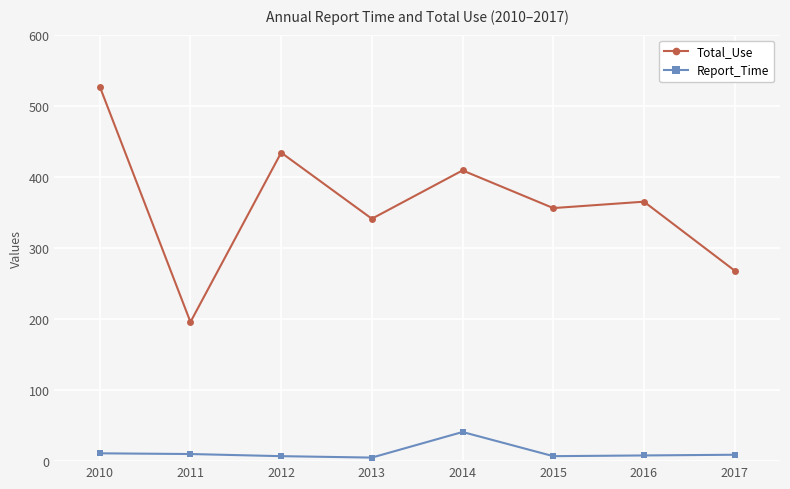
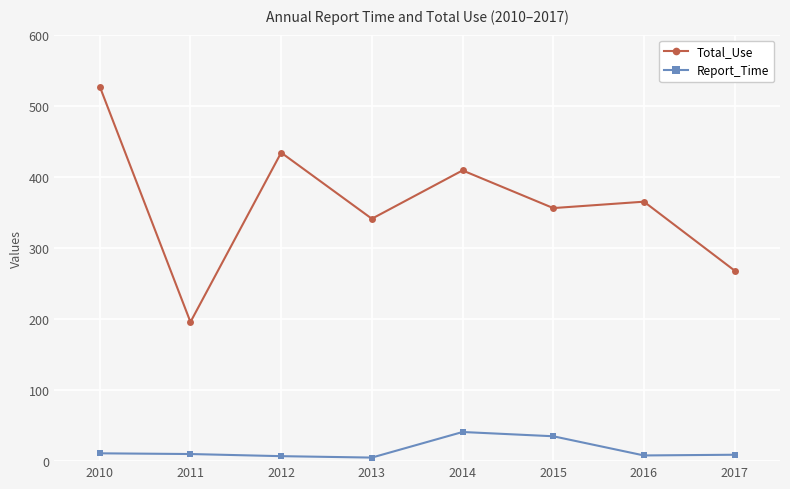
  {
    "Total_Use": {
      "2010": 530,
      "2011": 200,
      "2012": 430,
      "2013": 340,
      "2014": 410,
      "2015": 360,
      "2016": 370,
      "2017": 270
    },
    "Report_Time": {
      "2010": 10,
      "2011": 10,
      "2012": 10,
      "2013": 10,
      "2014": 40,
-     "2015": 10,
+     "2015": 40,
      "2016": 10,
      "2017": 10
    }
  }
